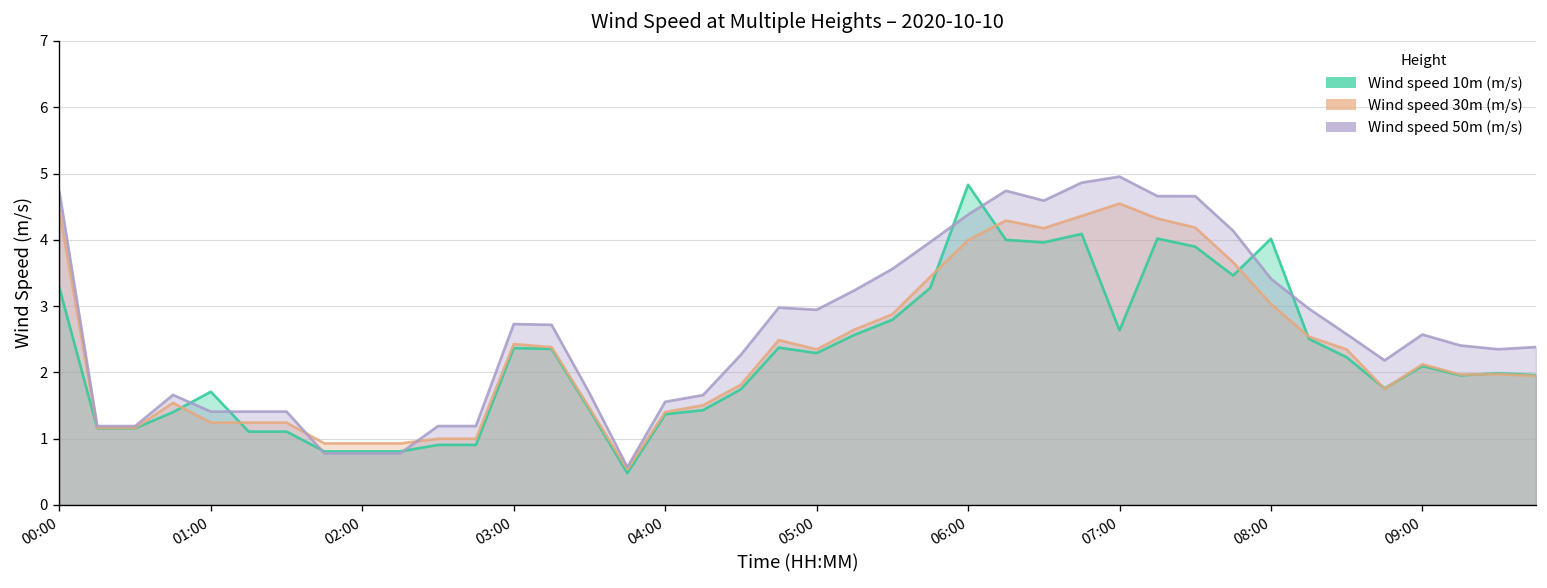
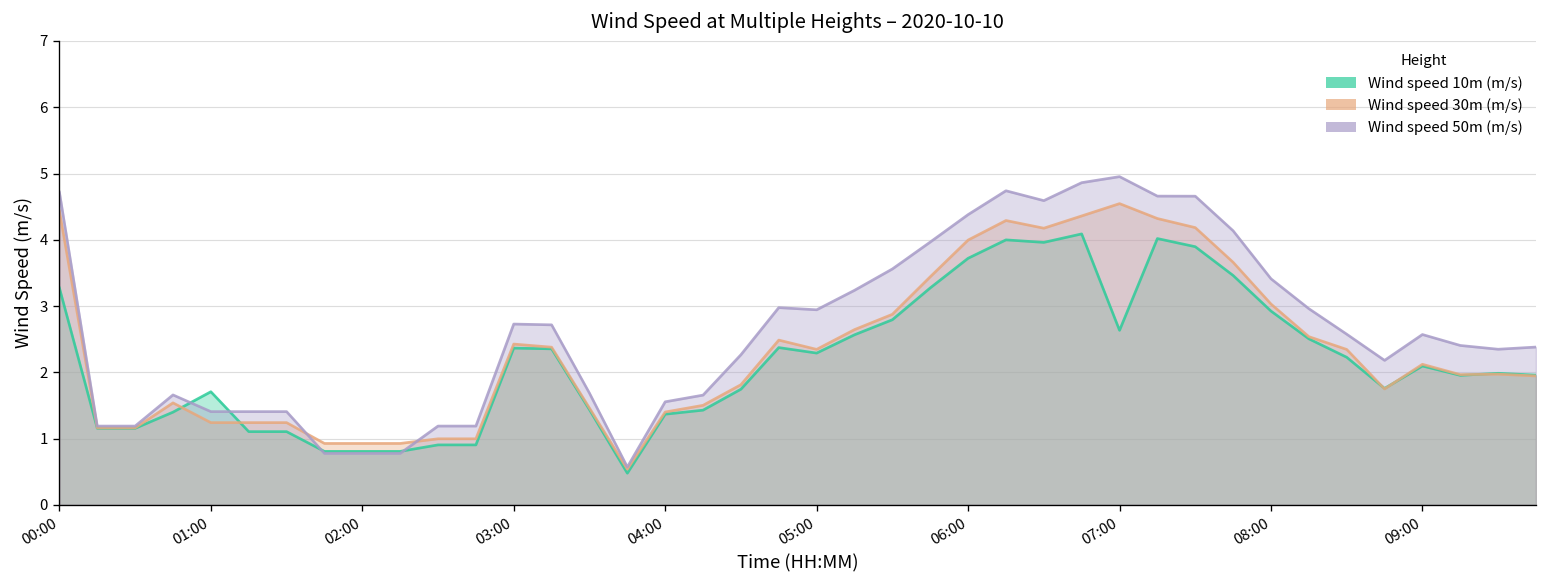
  {
    "Wind speed 10m (m/s)": {
      "00:00": 3.3,
      "01:00": 1.7,
      "03:00": 2.4,
      "05:00": 2.3,
-     "06:00": 4.8,
+     "06:00": 3.7,
      "07:00": 2.6,
-     "08:00": 4.0
+     "08:00": 2.9
    }
  }
